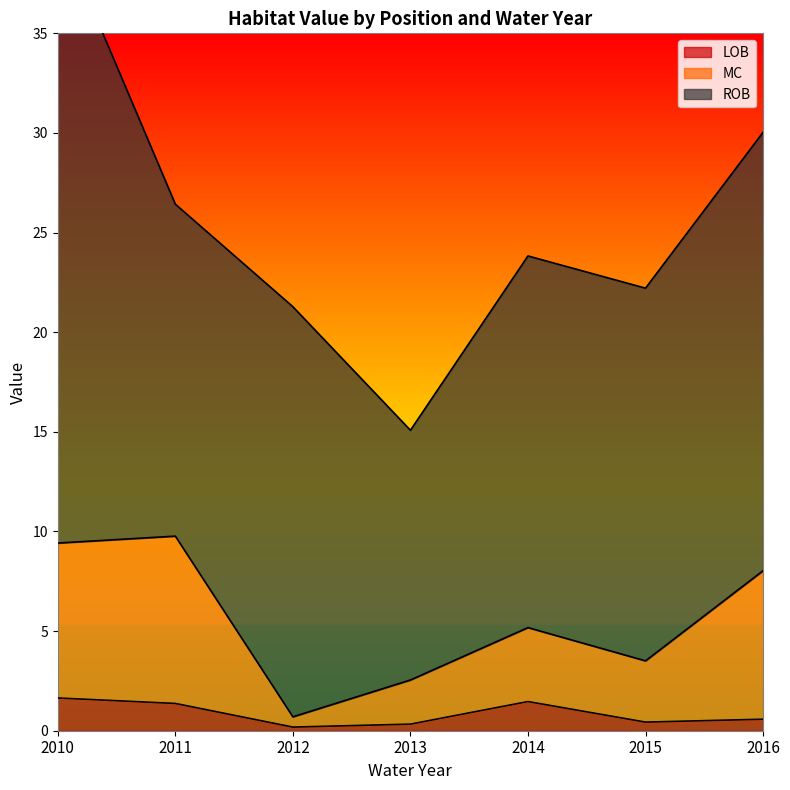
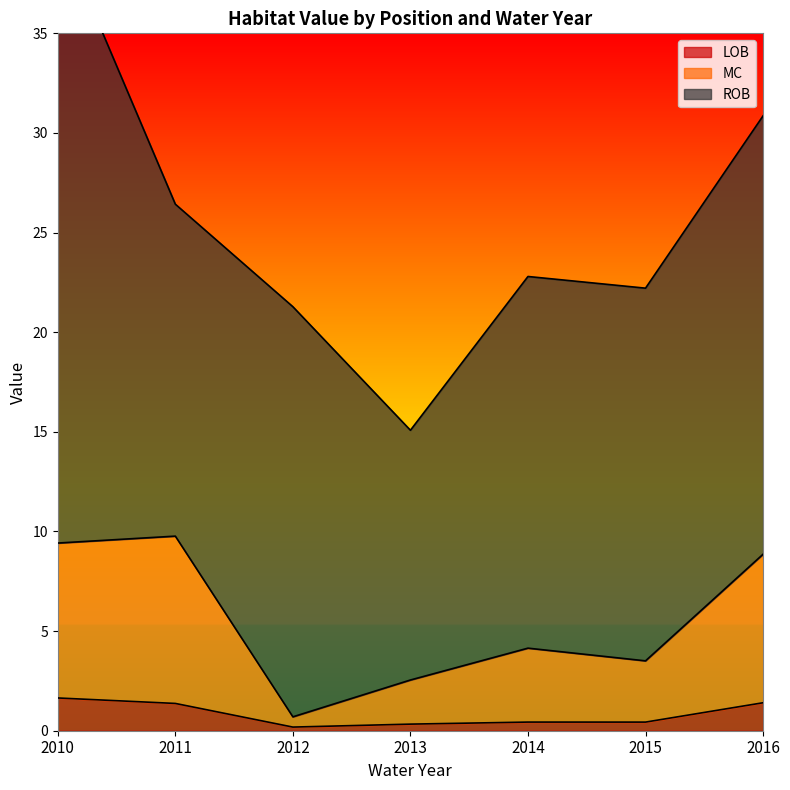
  {
    "LOB": {
      "2010": 1.6,
      "2011": 1.4,
      "2012": 0.2,
      "2013": 0.3,
-     "2014": 1.5,
+     "2014": 0.4,
      "2015": 0.4,
-     "2016": 0.6
+     "2016": 1.4
    },
    "MC": {
      "2010": 7.8,
      "2011": 8.4,
      "2012": 0.5,
      "2013": 2.2,
      "2014": 3.7,
      "2015": 3.1,
      "2016": 7.5
    },
    "ROB": {
      "2011": 16.7,
      "2012": 20.6,
      "2013": 12.5,
      "2014": 18.7,
      "2015": 18.7,
      "2016": 22.0
    }
  }
